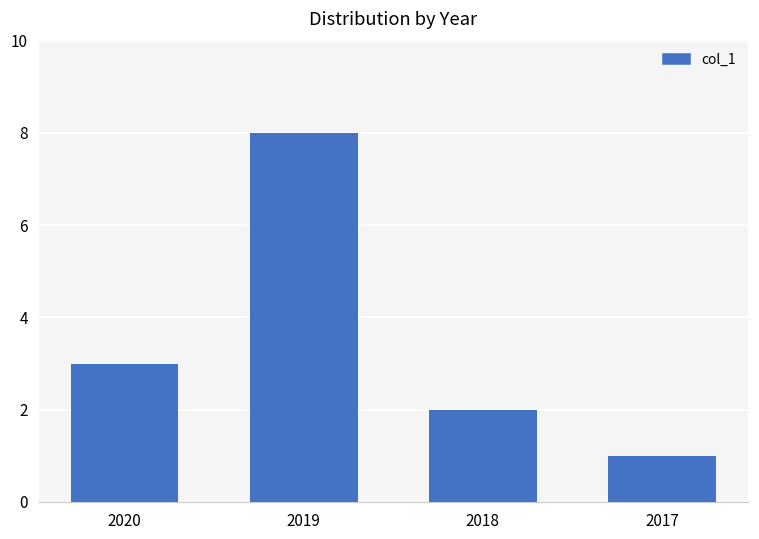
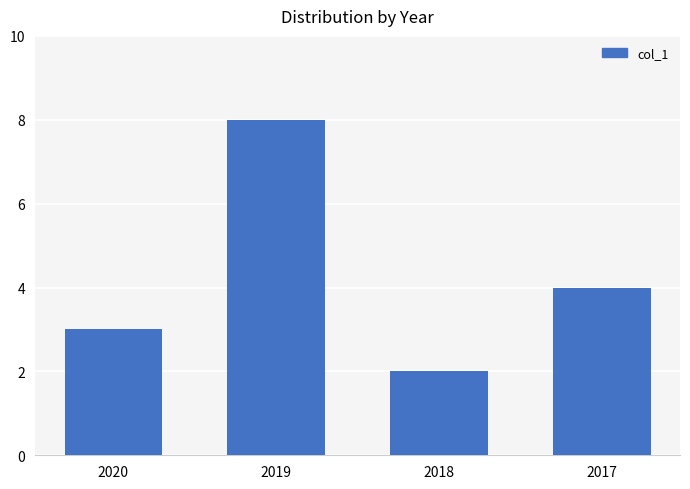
  {
    "2020": 3,
    "2019": 8,
    "2018": 2,
-   "2017": 1
+   "2017": 4
  }
